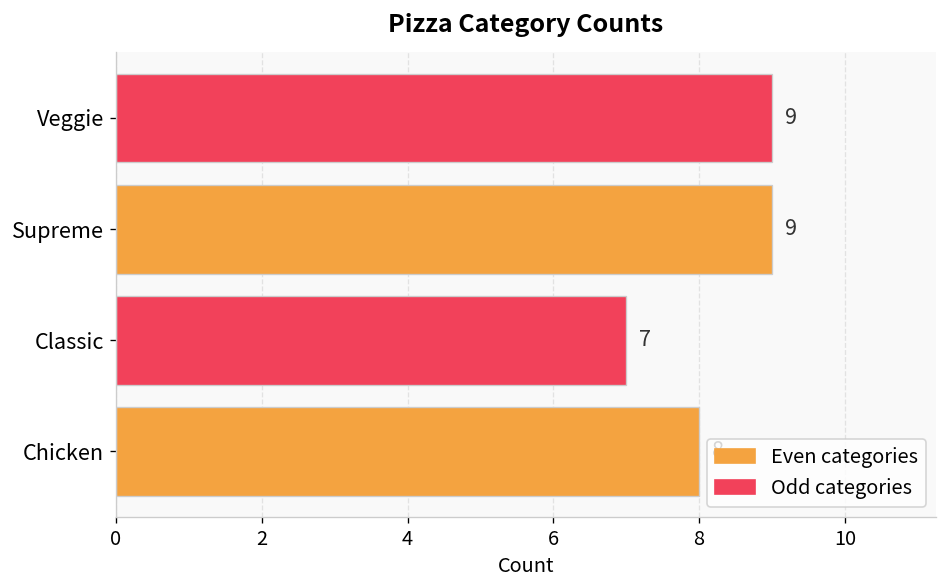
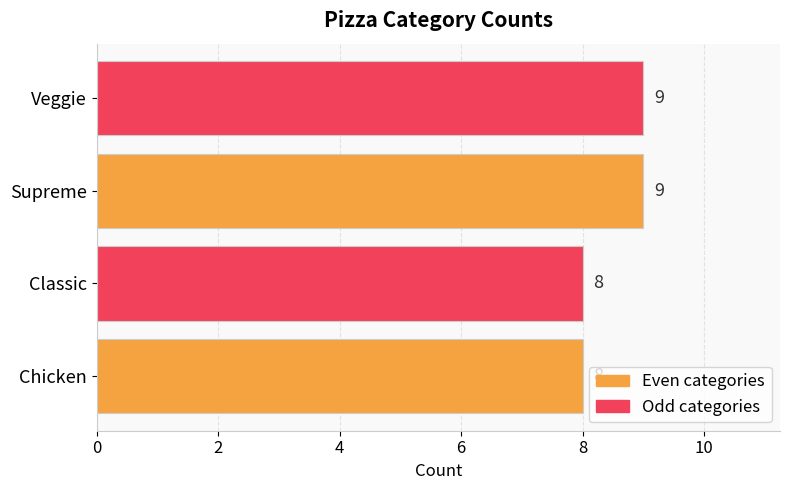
  {
    "Veggie": 9,
    "Supreme": 9,
-   "Classic": 7
+   "Classic": 8
  }
